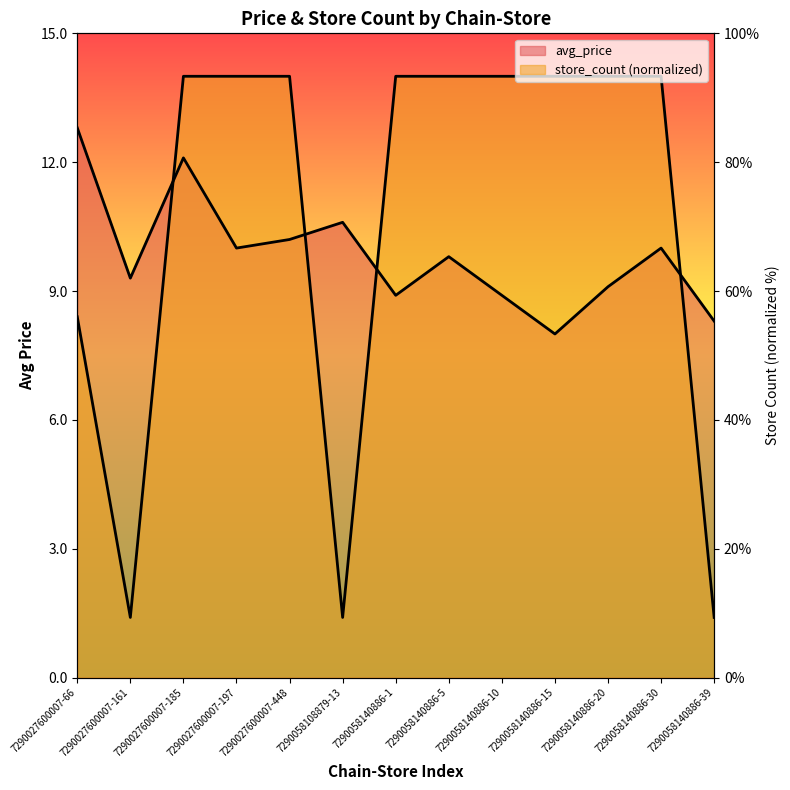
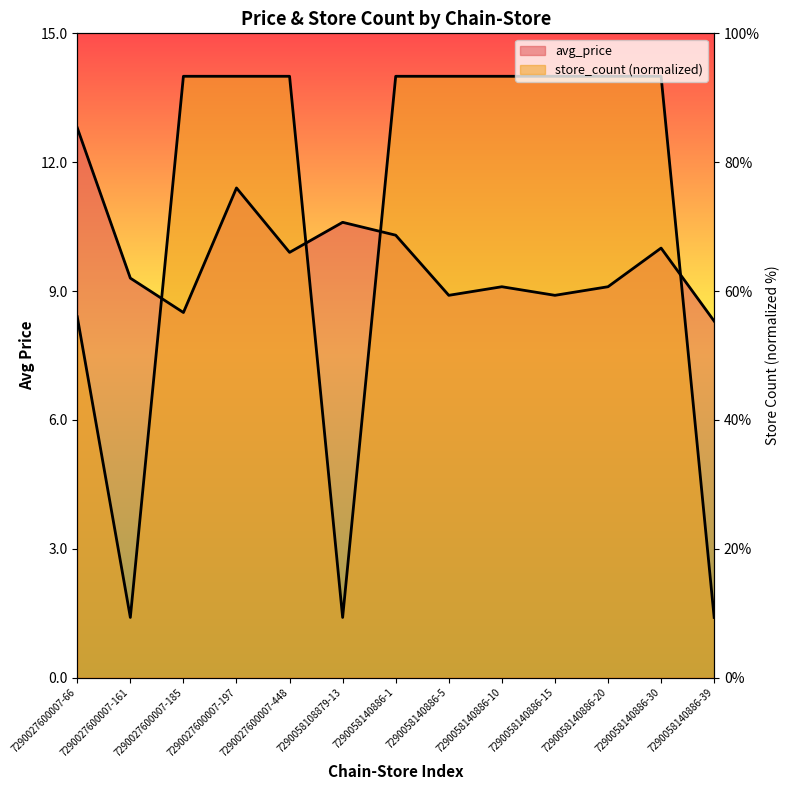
  {
    "avg_price": {
      "7290027600007-66": 12.8,
      "7290027600007-161": 9.3,
-     "7290027600007-185": 12.1,
-     "7290027600007-197": 10.0,
-     "7290027600007-448": 10.2,
+     "7290027600007-185": 8.5,
+     "7290027600007-197": 11.4,
+     "7290027600007-448": 9.9,
      "7290058108879-13": 10.6,
-     "7290058140886-1": 8.9,
-     "7290058140886-5": 9.8,
-     "7290058140886-10": 8.9,
-     "7290058140886-15": 8.0,
+     "7290058140886-1": 10.3,
+     "7290058140886-5": 8.9,
+     "7290058140886-10": 9.1,
+     "7290058140886-15": 8.9,
      "7290058140886-20": 9.1,
      "7290058140886-30": 10.0,
      "7290058140886-39": 8.3
    },
    "store_count (normalized)": {
      "7290027600007-66": 8.4,
      "7290027600007-161": 1.4,
      "7290027600007-185": 14.0,
      "7290027600007-197": 14.0,
      "7290027600007-448": 14.0,
      "7290058108879-13": 1.4,
      "7290058140886-1": 14.0,
      "7290058140886-5": 14.0,
      "7290058140886-10": 14.0,
      "7290058140886-39": 1.4
    }
  }
